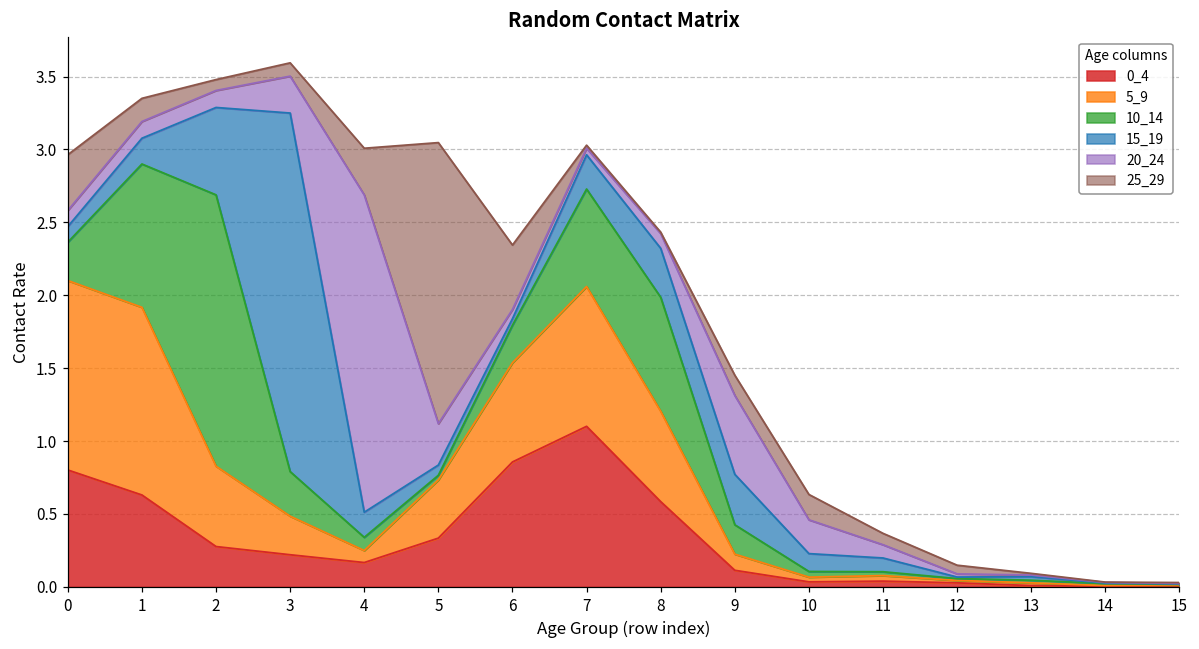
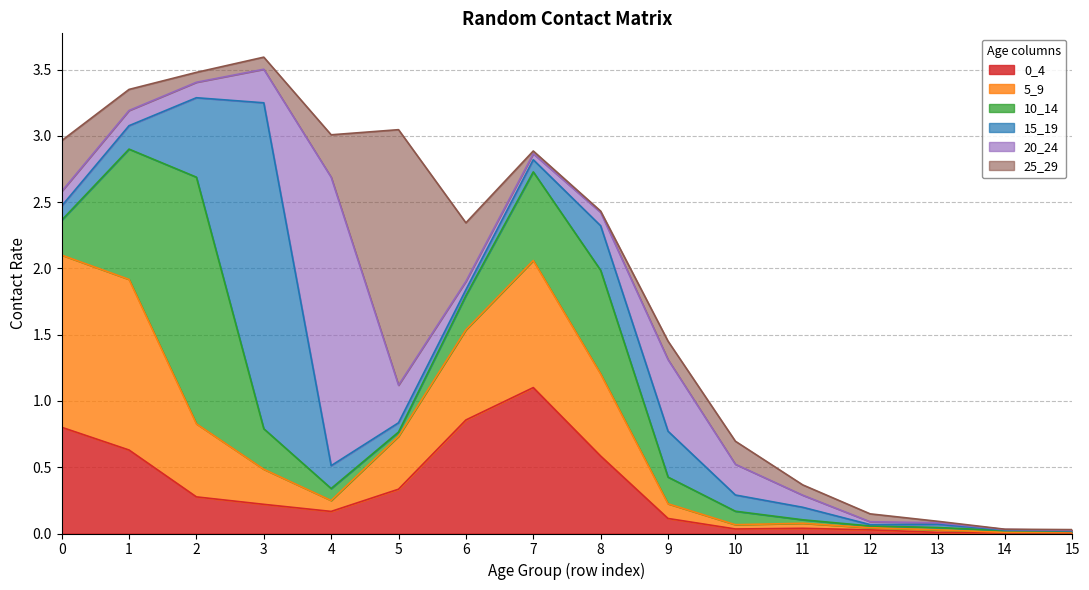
  {
    "0_4": {
      "0": 0.80,
      "1": 0.63,
      "2": 0.28,
      "3": 0.22,
      "4": 0.17,
      "5": 0.33,
      "6": 0.86,
      "7": 1.10,
      "8": 0.58,
      "9": 0.11,
      "10": 0.03,
      "11": 0.04
    },
    "5_9": {
      "0": 1.30,
      "1": 1.29,
      "2": 0.55,
      "3": 0.26,
      "4": 0.08,
      "5": 0.40,
      "6": 0.68,
      "7": 0.96,
      "8": 0.62,
      "9": 0.11,
      "10": 0.03,
      "11": 0.04
    },
    "10_14": {
      "0": 0.26,
      "1": 0.98,
      "2": 1.86,
      "3": 0.31,
      "4": 0.09,
      "5": 0.03,
      "6": 0.26,
      "7": 0.67,
      "8": 0.78,
      "9": 0.20,
-     "10": 0.04,
+     "10": 0.10,
      "11": 0.03
    },
    "15_19": {
      "0": 0.11,
      "1": 0.18,
      "2": 0.60,
      "3": 2.46,
      "4": 0.17,
      "5": 0.07,
      "6": 0.04,
-     "7": 0.23,
+     "7": 0.09,
      "8": 0.34,
      "9": 0.35,
      "10": 0.12,
      "11": 0.09
    },
    "20_24": {
      "0": 0.11,
      "1": 0.11,
      "2": 0.12,
      "3": 0.25,
      "4": 2.18,
      "5": 0.28,
      "6": 0.06,
      "7": 0.05,
      "9": 0.54,
      "10": 0.23,
      "11": 0.09,
      "12": 0.02
    },
    "25_29": {
      "0": 0.38,
      "1": 0.16,
      "2": 0.07,
      "3": 0.09,
      "4": 0.32,
      "5": 1.93,
      "6": 0.44,
      "7": 0.02,
      "9": 0.14,
      "10": 0.17,
      "11": 0.08,
      "12": 0.06
    }
  }
